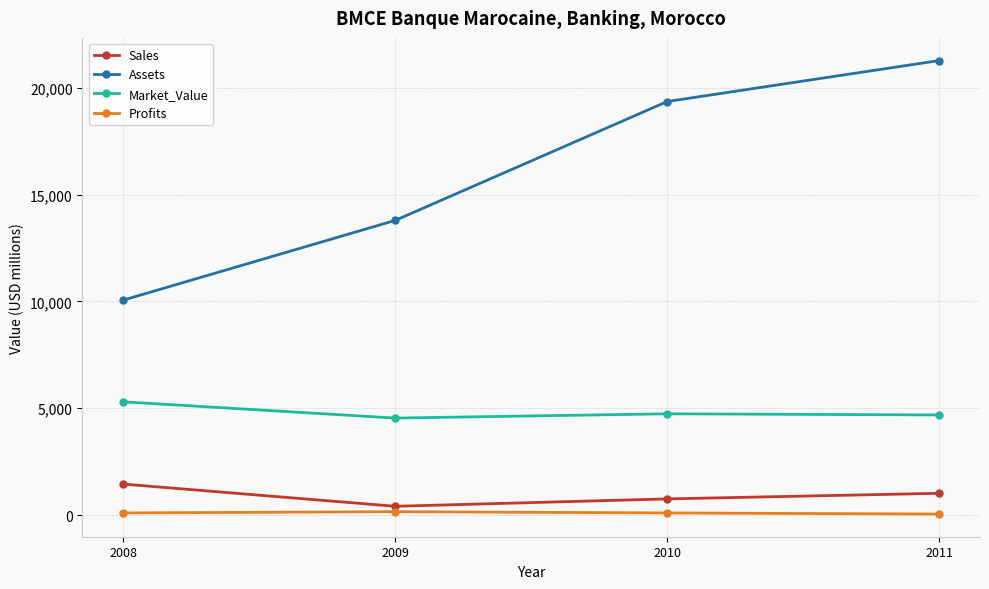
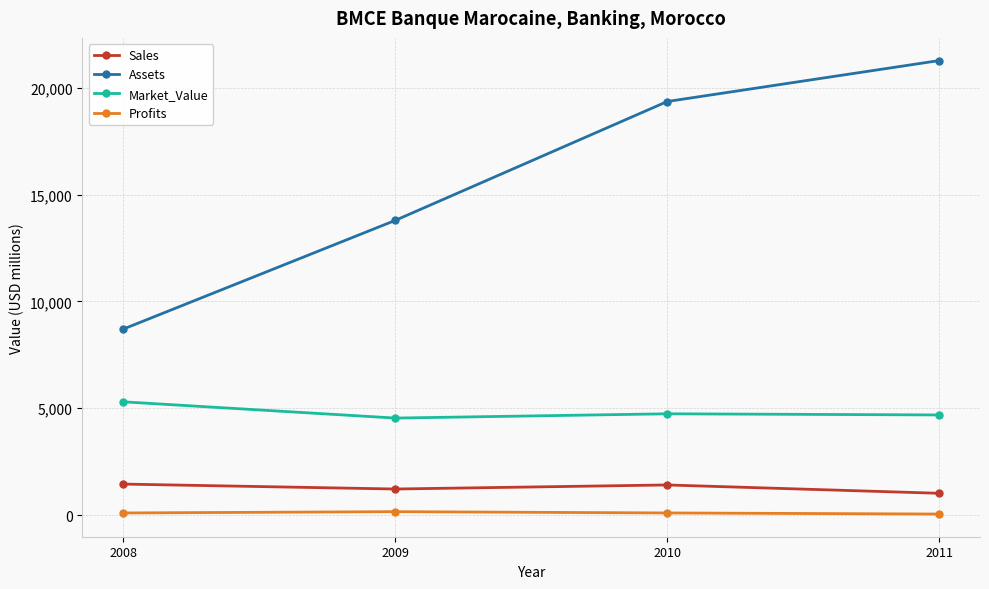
  {
    "Sales": {
      "2008": "1,500",
-     "2009": "400",
-     "2010": "800",
+     "2009": "1,200",
+     "2010": "1,400",
      "2011": "1,000"
    },
    "Assets": {
-     "2008": "10,100",
+     "2008": "8,700",
      "2009": "13,800",
      "2010": "19,400",
      "2011": "21,300"
    },
    "Market_Value": {
      "2008": "5,300",
      "2009": "4,500",
      "2010": "4,700",
      "2011": "4,700"
    },
    "Profits": {
      "2008": "100",
      "2009": "200",
      "2010": "100",
      "2011": "0"
    }
  }
